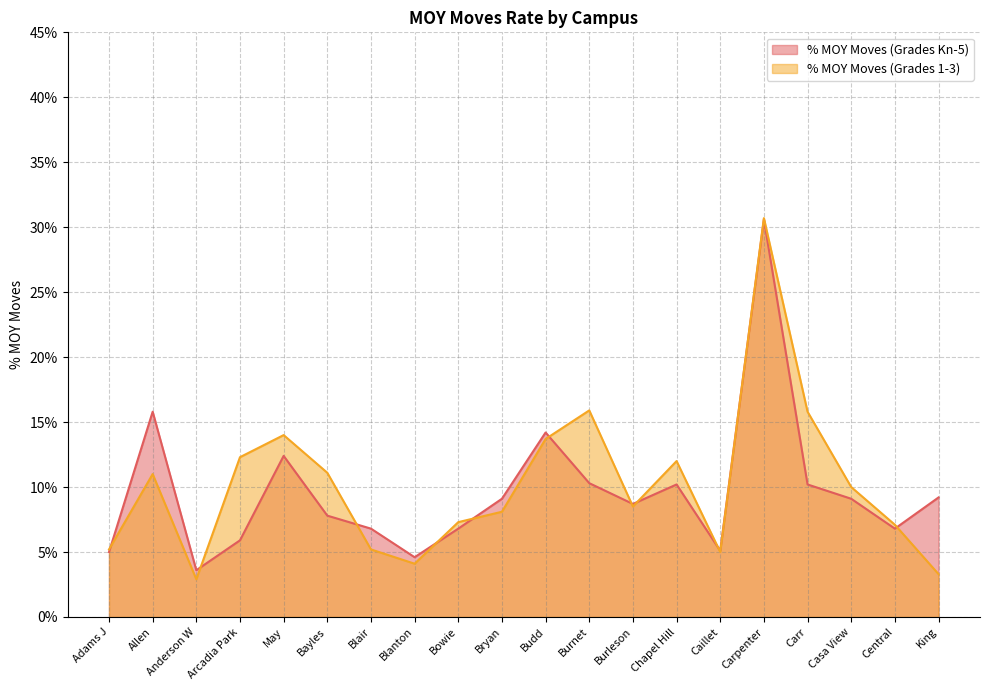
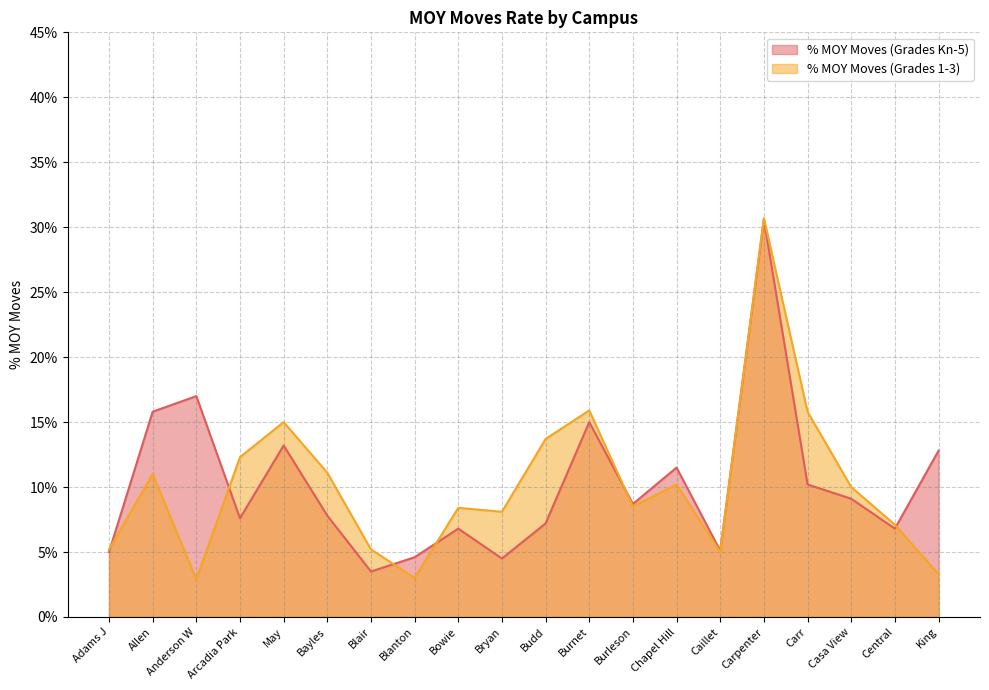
  {
    "% MOY Moves (Grades Kn-5)": {
      "Adams J": "5.0%",
      "Allen": "15.8%",
-     "Anderson W": "3.6%",
-     "Arcadia Park": "5.9%",
-     "May": "12.4%",
+     "Anderson W": "17.0%",
+     "Arcadia Park": "7.6%",
+     "May": "13.2%",
      "Bayles": "7.8%",
-     "Blair": "6.8%",
+     "Blair": "3.5%",
      "Blanton": "4.6%",
      "Bowie": "6.8%",
-     "Bryan": "9.1%",
-     "Budd": "14.2%",
-     "Burnet": "10.3%",
+     "Bryan": "4.5%",
+     "Budd": "7.2%",
+     "Burnet": "15.0%",
      "Burleson": "8.7%",
-     "Chapel Hill": "10.2%",
+     "Chapel Hill": "11.5%",
      "Carr": "10.2%",
      "Casa View": "9.1%",
      "Central": "6.8%",
-     "King": "9.2%"
+     "King": "12.8%"
    },
    "% MOY Moves (Grades 1-3)": {
      "Adams J": "5.2%",
      "Allen": "11.0%",
      "Anderson W": "2.9%",
      "Arcadia Park": "12.3%",
-     "May": "14.0%",
+     "May": "15.0%",
      "Bayles": "11.1%",
      "Blair": "5.2%",
-     "Blanton": "4.1%",
-     "Bowie": "7.3%",
+     "Blanton": "3.0%",
+     "Bowie": "8.4%",
      "Bryan": "8.1%",
      "Budd": "13.7%",
      "Burnet": "15.9%",
      "Burleson": "8.5%",
-     "Chapel Hill": "12.0%",
+     "Chapel Hill": "10.2%",
      "Carr": "15.8%",
      "Casa View": "10.0%",
      "Central": "7.1%",
      "King": "3.3%"
    }
  }
